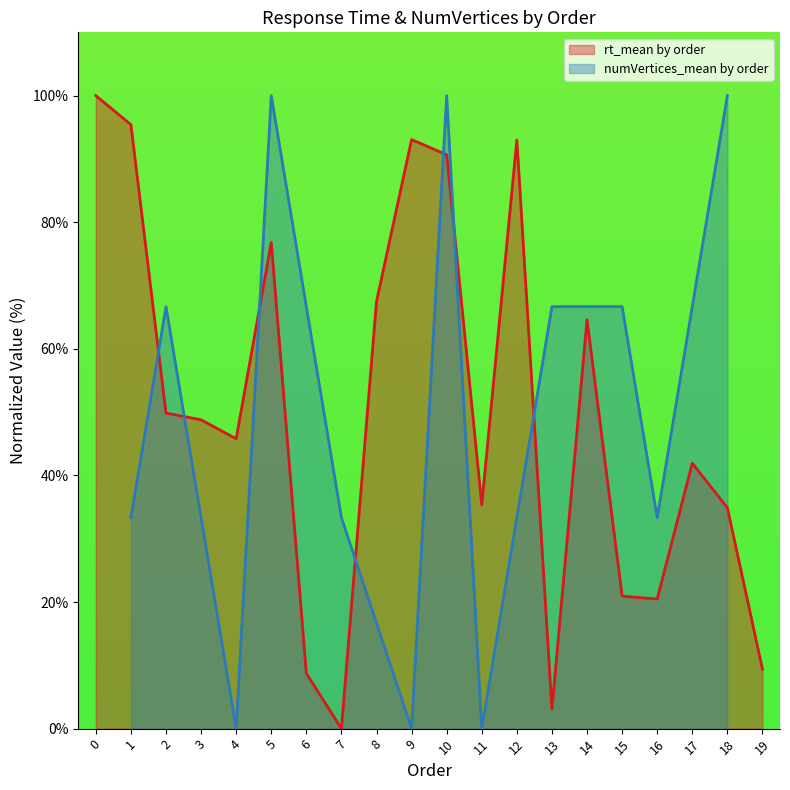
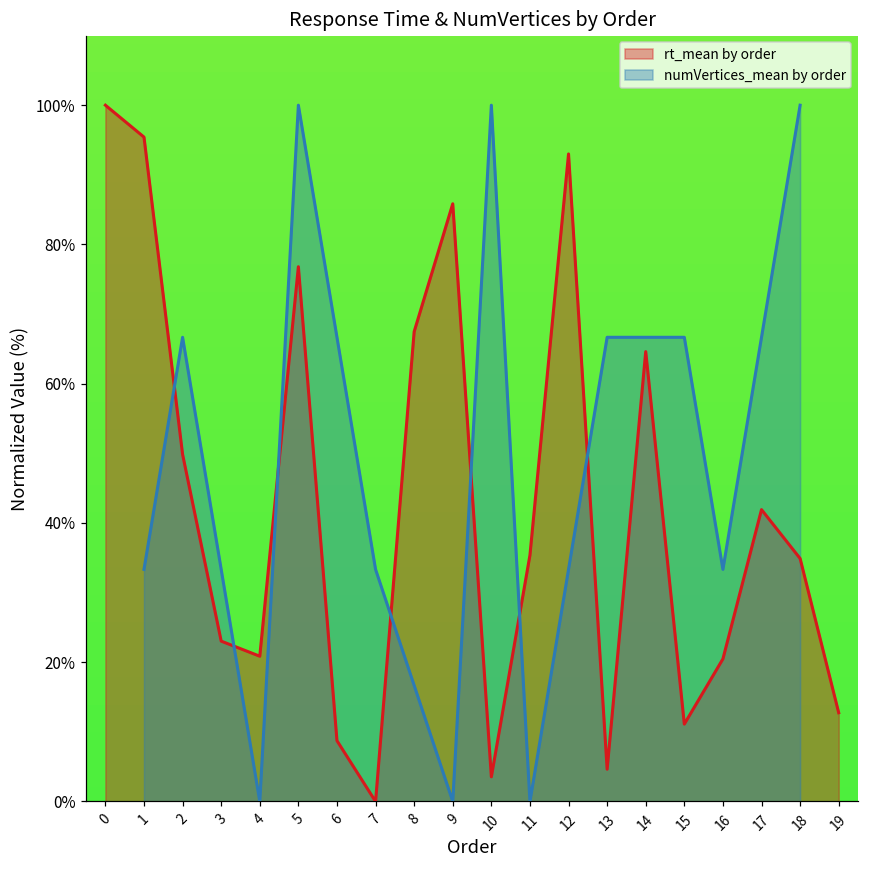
  {
    "rt_mean by order": {
      "0": "100%",
      "1": "95%",
      "2": "50%",
-     "3": "49%",
-     "4": "46%",
+     "3": "23%",
+     "4": "21%",
      "5": "77%",
      "6": "9%",
      "7": "0%",
      "8": "67%",
-     "9": "93%",
-     "10": "91%",
+     "9": "86%",
+     "10": "4%",
      "11": "35%",
      "12": "93%",
-     "13": "3%",
+     "13": "5%",
      "14": "65%",
-     "15": "21%",
+     "15": "11%",
      "16": "20%",
      "17": "42%",
      "18": "35%",
-     "19": "9%"
+     "19": "13%"
    },
    "numVertices_mean by order": {
      "1": "33%",
      "2": "67%",
      "3": "33%",
      "4": "0%",
      "5": "100%",
      "6": "67%",
      "7": "33%",
      "9": "0%",
      "10": "100%",
      "11": "0%",
      "12": "33%",
      "13": "67%",
      "15": "67%",
      "16": "33%",
      "18": "100%"
    }
  }
